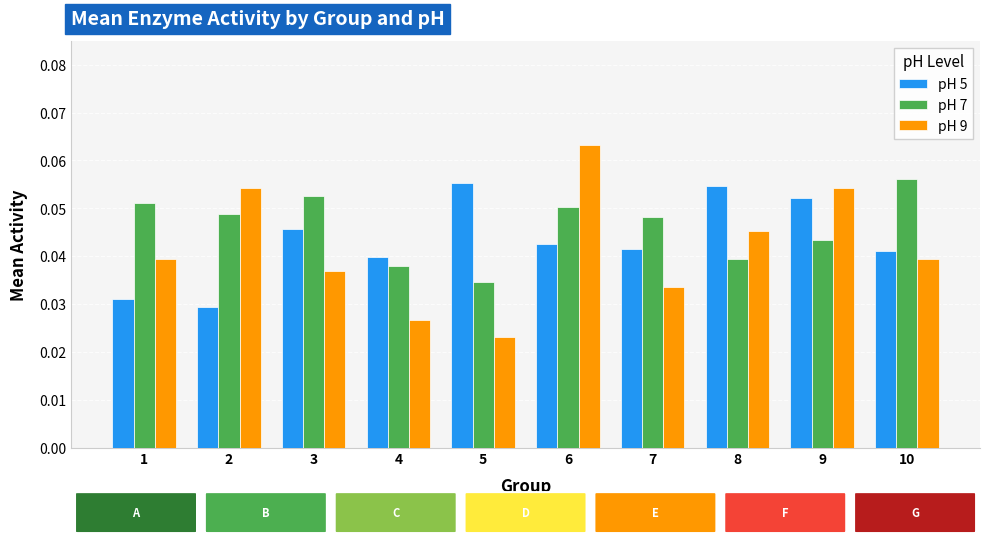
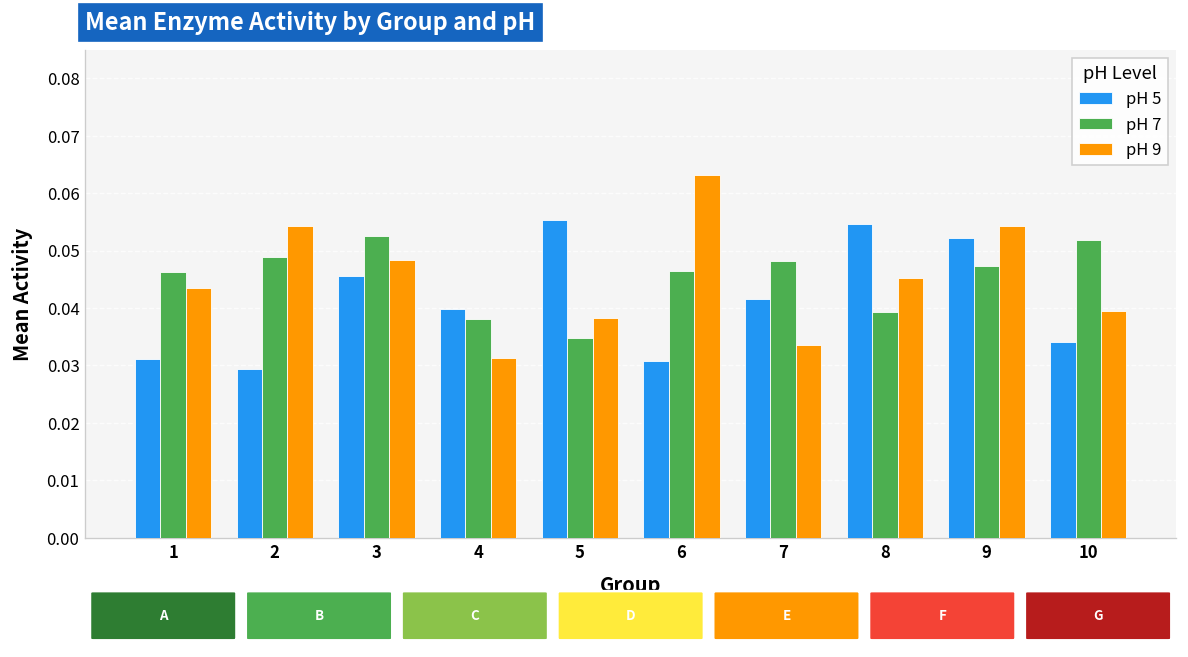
  {
    "pH 5": {
      "1": 0.031,
      "2": 0.029,
      "3": 0.046,
      "4": 0.040,
      "5": 0.055,
-     "6": 0.043,
+     "6": 0.031,
      "7": 0.042,
      "8": 0.055,
      "9": 0.052,
-     "10": 0.041
+     "10": 0.034
    },
    "pH 7": {
-     "1": 0.051,
+     "1": 0.046,
      "2": 0.049,
      "3": 0.053,
      "4": 0.038,
      "5": 0.035,
-     "6": 0.050,
+     "6": 0.047,
      "7": 0.048,
      "8": 0.039,
-     "9": 0.043,
-     "10": 0.056
+     "9": 0.047,
+     "10": 0.052
    },
    "pH 9": {
-     "1": 0.039,
+     "1": 0.043,
      "2": 0.054,
-     "3": 0.037,
-     "4": 0.027,
-     "5": 0.023,
+     "3": 0.048,
+     "4": 0.031,
+     "5": 0.038,
      "6": 0.063,
      "7": 0.034,
      "8": 0.045,
      "9": 0.054,
      "10": 0.039
    }
  }
